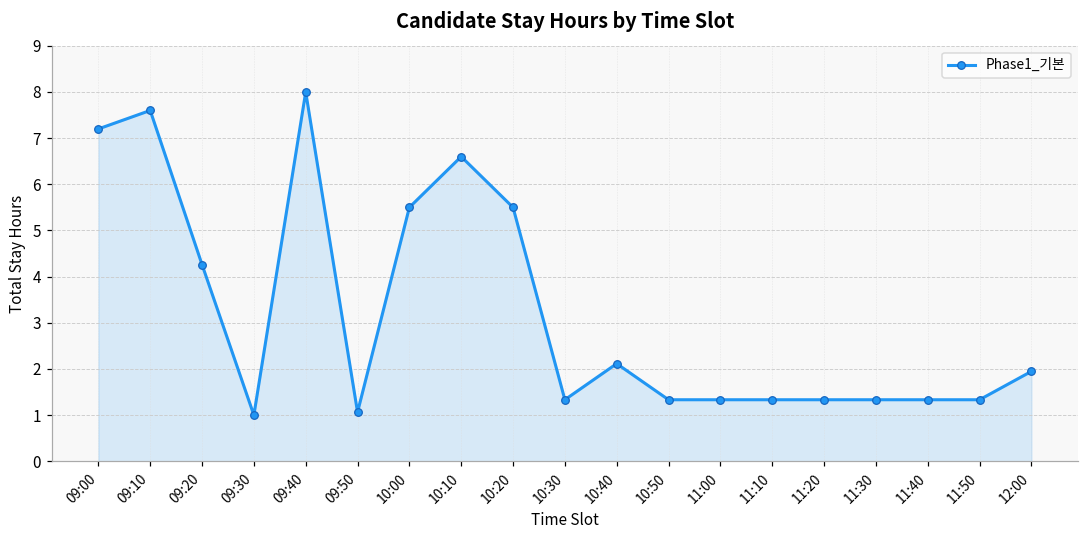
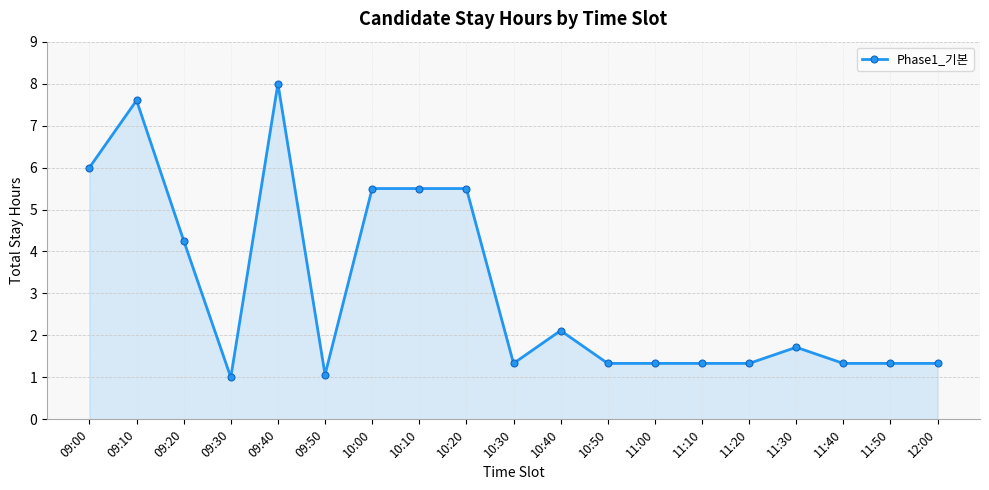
  {
-   "09:00": 7.2,
+   "09:00": 6.0,
    "09:10": 7.6,
    "09:20": 4.3,
    "09:30": 1.0,
    "09:40": 8.0,
    "09:50": 1.1,
    "10:00": 5.5,
-   "10:10": 6.6,
+   "10:10": 5.5,
    "10:20": 5.5,
    "10:30": 1.3,
    "10:40": 2.1,
    "10:50": 1.3,
    "11:00": 1.3,
    "11:10": 1.3,
    "11:20": 1.3,
-   "11:30": 1.3,
+   "11:30": 1.7,
    "11:40": 1.3,
    "11:50": 1.3,
-   "12:00": 1.9
+   "12:00": 1.3
  }
